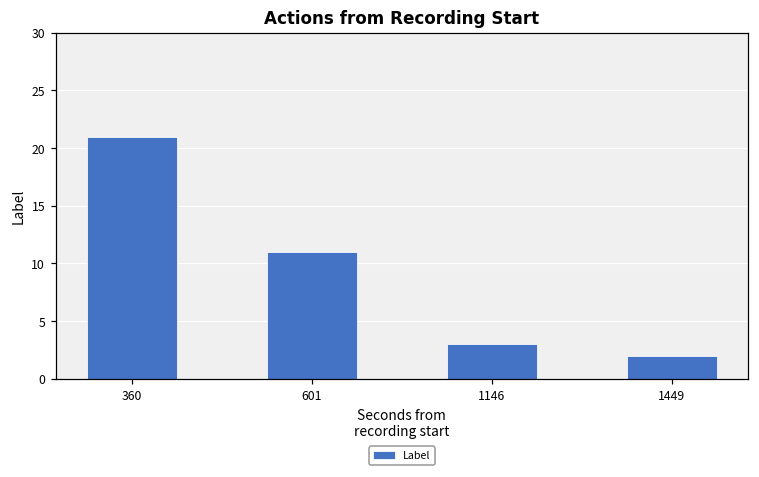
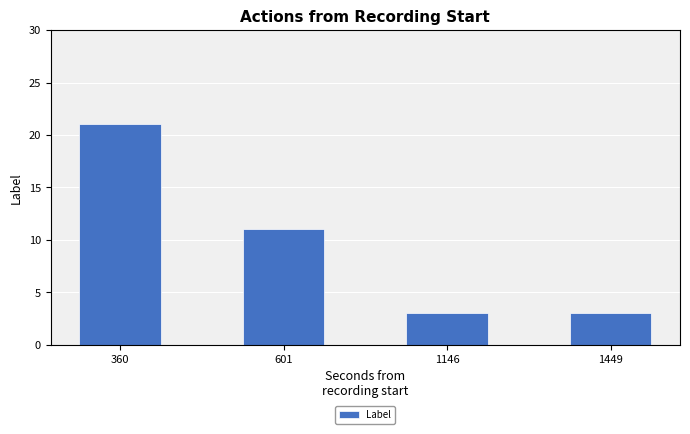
  {
    "360": 21,
    "601": 11,
    "1146": 3,
-   "1449": 2
+   "1449": 3
  }
